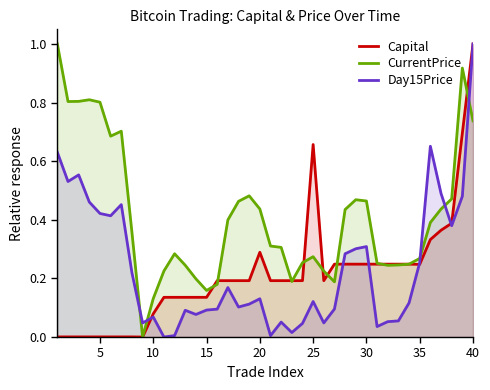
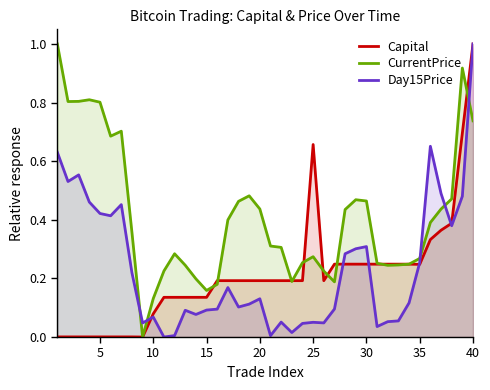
  {
    "Capital": {
      "5": 0.00,
      "10": 0.08,
      "15": 0.14,
-     "20": 0.29,
+     "20": 0.19,
      "25": 0.66,
      "30": 0.25
    },
    "CurrentPrice": {
      "5": 0.80,
      "10": 0.13,
      "15": 0.16,
      "20": 0.44,
      "25": 0.27,
      "30": 0.46,
      "35": 0.27,
      "40": 0.74
    },
    "Day15Price": {
      "5": 0.42,
      "10": 0.07,
      "15": 0.09,
      "20": 0.13,
-     "25": 0.12,
+     "25": 0.05,
      "30": 0.31
    }
  }
